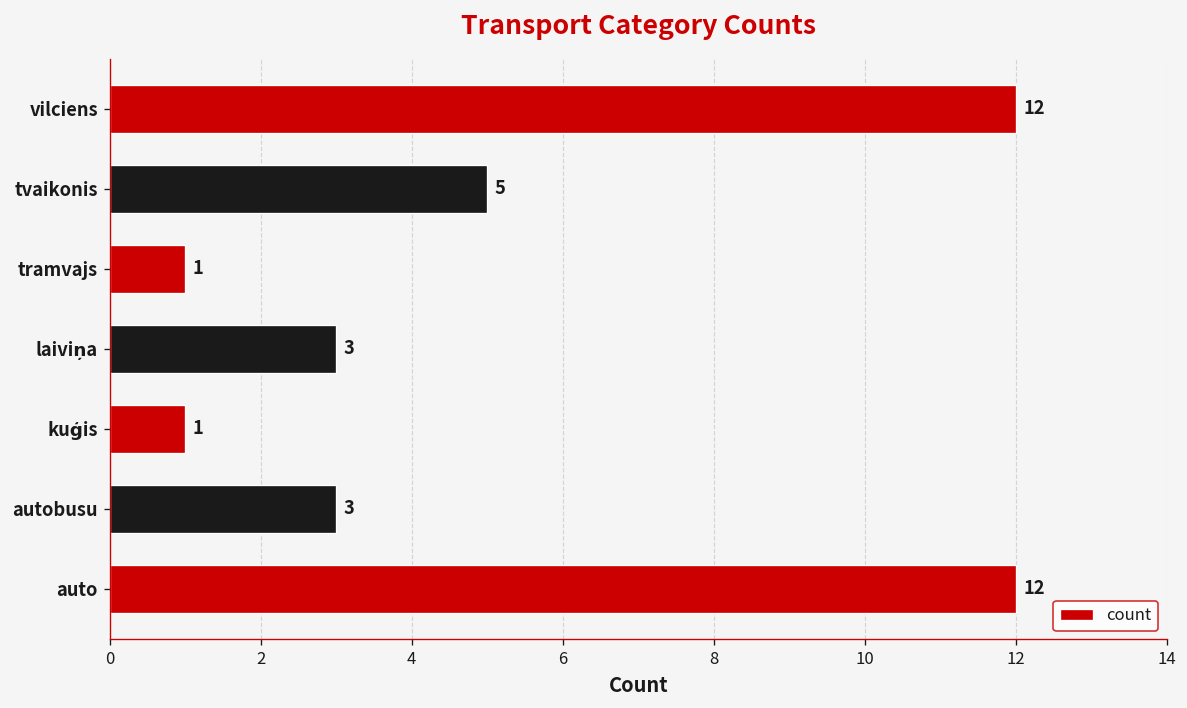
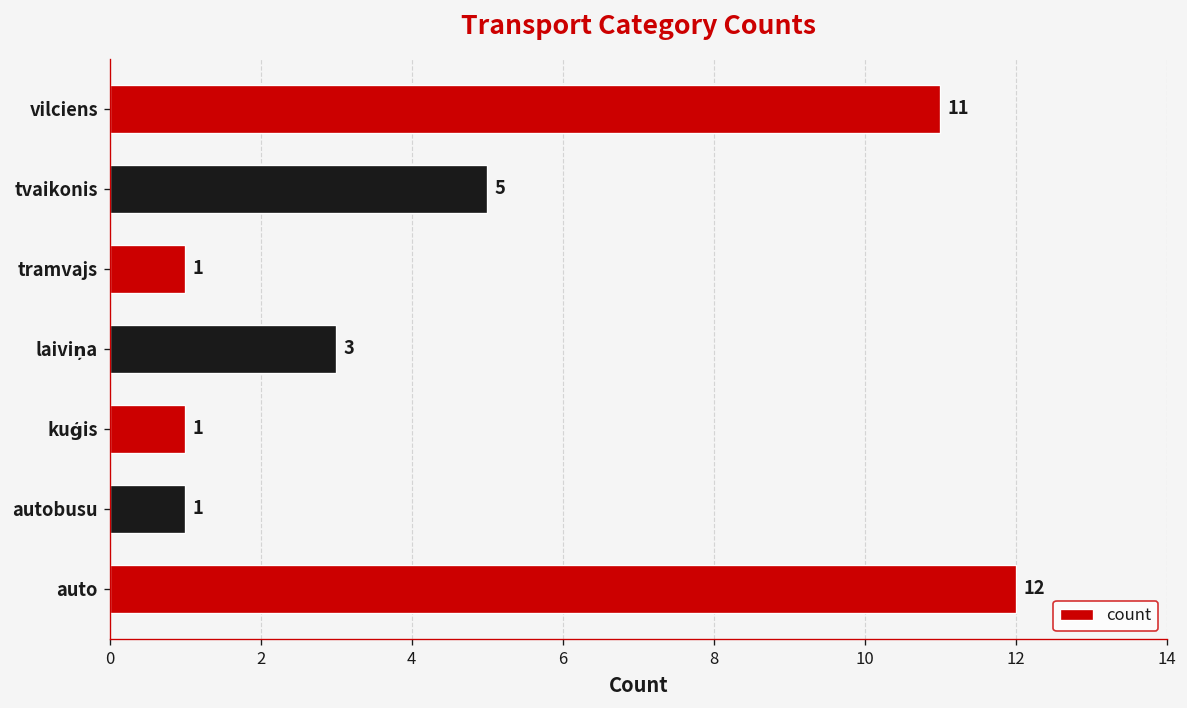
  {
-   "vilciens": 12,
+   "vilciens": 11,
    "tvaikonis": 5,
    "tramvajs": 1,
    "laiviņa": 3,
    "kuģis": 1,
-   "autobusu": 3,
+   "autobusu": 1,
    "auto": 12
  }
